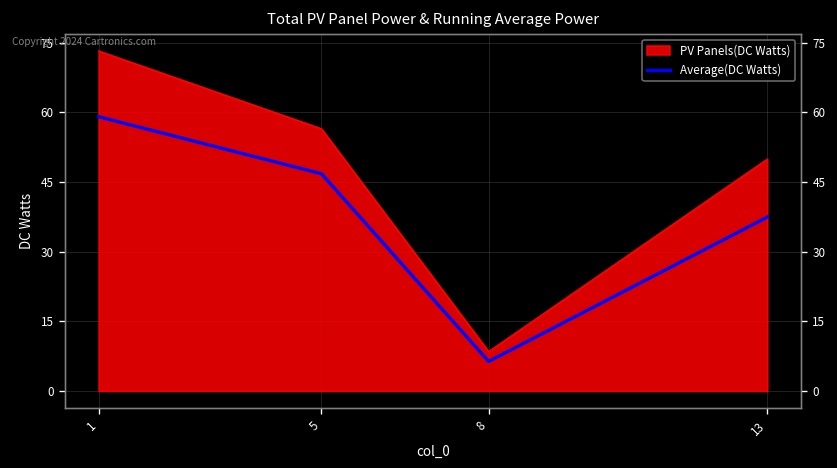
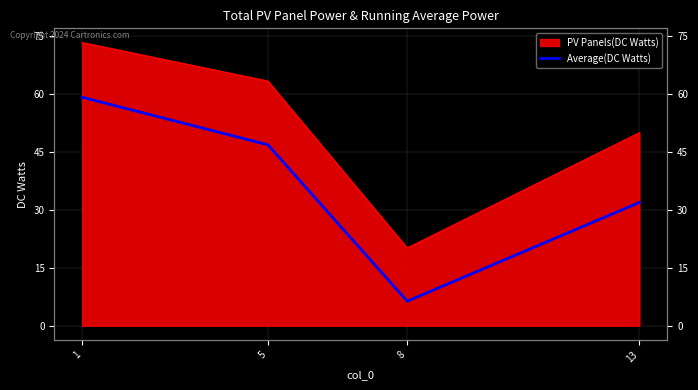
  {
    "PV Panels(DC Watts)": {
      "1": 73,
-     "5": 56,
-     "8": 8,
+     "5": 63,
+     "8": 20,
      "13": 50
    },
    "Average(DC Watts)": {
      "1": 59,
      "5": 47,
      "8": 6,
-     "13": 37
+     "13": 32
    }
  }
